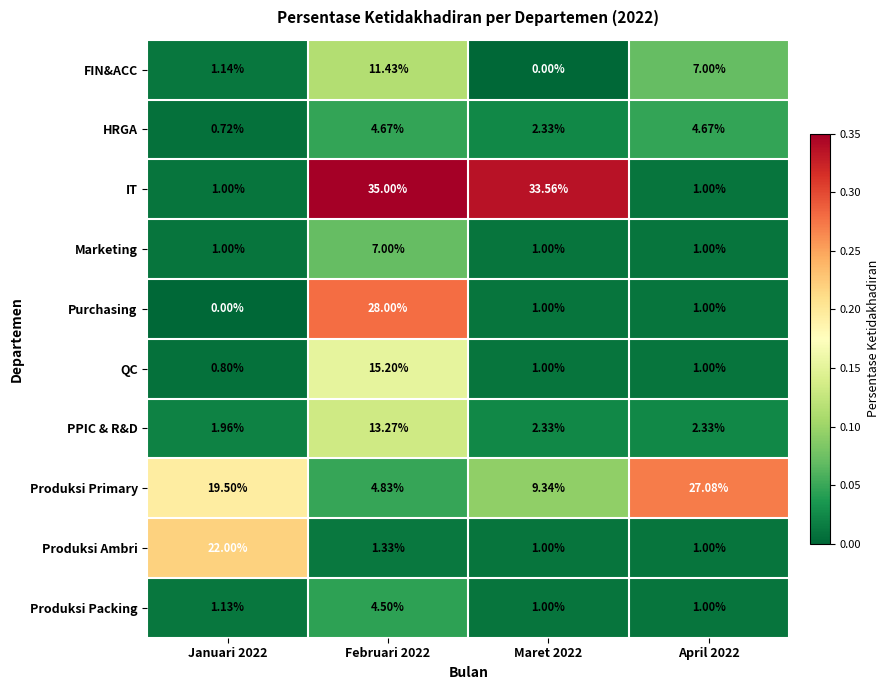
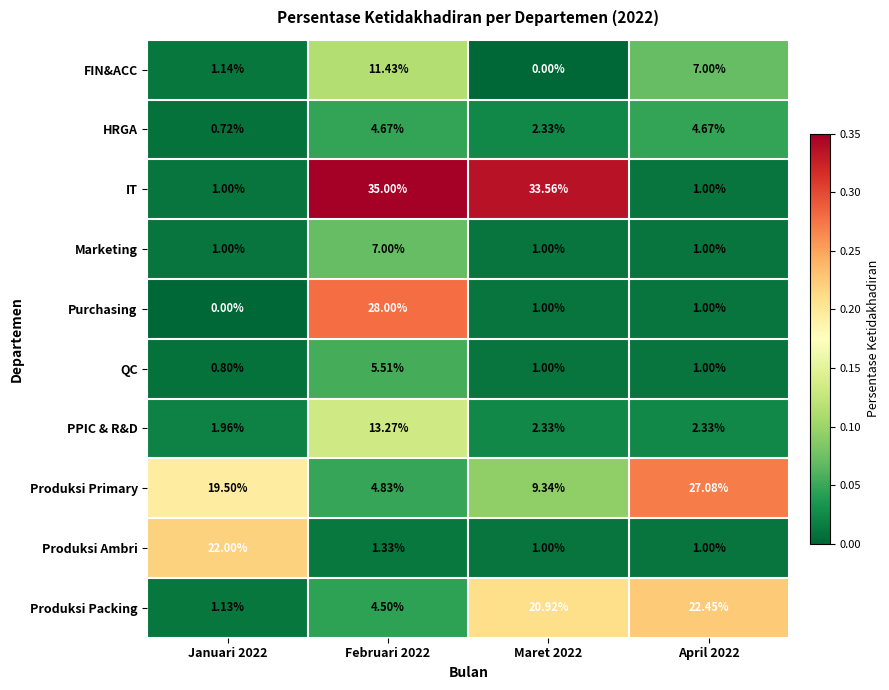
  {
    "FIN&ACC": {
      "Januari 2022": "1.14%",
      "Februari 2022": "11.43%",
      "Maret 2022": "0.00%",
      "April 2022": "7.00%"
    },
    "HRGA": {
      "Januari 2022": "0.72%",
      "Februari 2022": "4.67%",
      "Maret 2022": "2.33%",
      "April 2022": "4.67%"
    },
    "IT": {
      "Januari 2022": "1.00%",
      "Februari 2022": "35.00%",
      "Maret 2022": "33.56%",
      "April 2022": "1.00%"
    },
    "Marketing": {
      "Januari 2022": "1.00%",
      "Februari 2022": "7.00%",
      "Maret 2022": "1.00%",
      "April 2022": "1.00%"
    },
    "Purchasing": {
      "Januari 2022": "0.00%",
      "Februari 2022": "28.00%",
      "Maret 2022": "1.00%",
      "April 2022": "1.00%"
    },
    "QC": {
      "Januari 2022": "0.80%",
-     "Februari 2022": "15.20%",
+     "Februari 2022": "5.51%",
      "Maret 2022": "1.00%",
      "April 2022": "1.00%"
    },
    "PPIC & R&D": {
      "Januari 2022": "1.96%",
      "Februari 2022": "13.27%",
      "Maret 2022": "2.33%",
      "April 2022": "2.33%"
    },
    "Produksi Primary": {
      "Januari 2022": "19.50%",
      "Februari 2022": "4.83%",
      "Maret 2022": "9.34%",
      "April 2022": "27.08%"
    },
    "Produksi Ambri": {
      "Januari 2022": "22.00%",
      "Februari 2022": "1.33%",
      "Maret 2022": "1.00%",
      "April 2022": "1.00%"
    },
    "Produksi Packing": {
      "Januari 2022": "1.13%",
      "Februari 2022": "4.50%",
-     "Maret 2022": "1.00%",
-     "April 2022": "1.00%"
+     "Maret 2022": "20.92%",
+     "April 2022": "22.45%"
    }
  }
